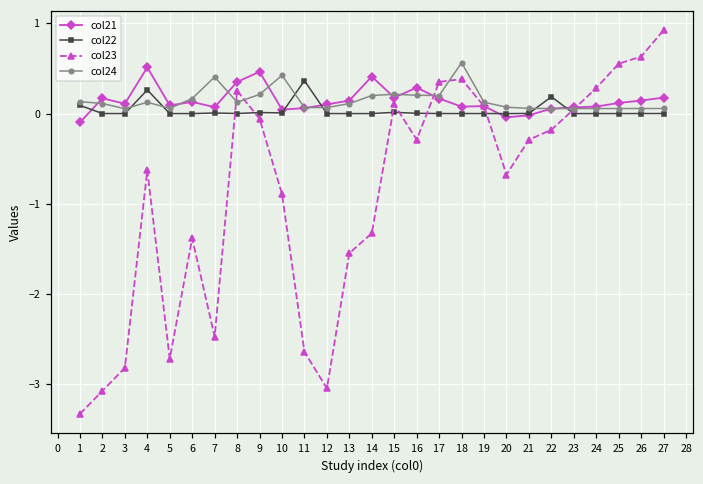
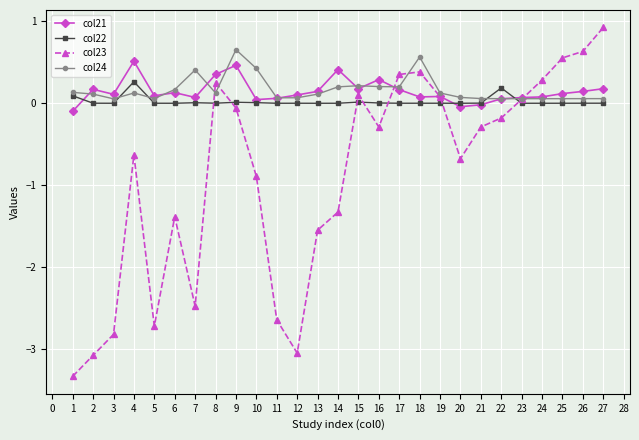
  {
    "col22": {
      "1": 0.1,
      "2": 0.0,
      "3": 0.0,
      "4": 0.3,
      "5": 0.0,
      "6": 0.0,
      "7": 0.0,
      "8": 0.0,
      "9": 0.0,
      "10": 0.0,
-     "11": 0.4,
+     "11": 0.0,
      "12": 0.0,
      "13": 0.0,
      "14": 0.0,
      "15": 0.0,
      "16": 0.0,
      "17": 0.0,
      "18": 0.0,
      "19": 0.0,
      "20": 0.0,
      "22": 0.2,
      "23": 0.0,
      "24": 0.0,
      "25": 0.0,
      "26": 0.0,
      "27": 0.0
    },
    "col24": {
      "1": 0.1,
      "2": 0.1,
      "3": 0.1,
      "4": 0.1,
      "5": 0.1,
      "6": 0.2,
      "7": 0.4,
      "8": 0.1,
-     "9": 0.2,
+     "9": 0.7,
      "10": 0.4,
      "12": 0.1,
      "13": 0.1,
      "14": 0.2,
      "15": 0.2,
      "16": 0.2,
      "17": 0.2,
      "18": 0.6,
      "19": 0.1,
      "20": 0.1,
      "21": 0.1,
      "25": 0.1,
      "26": 0.1,
      "27": 0.1
    }
  }
